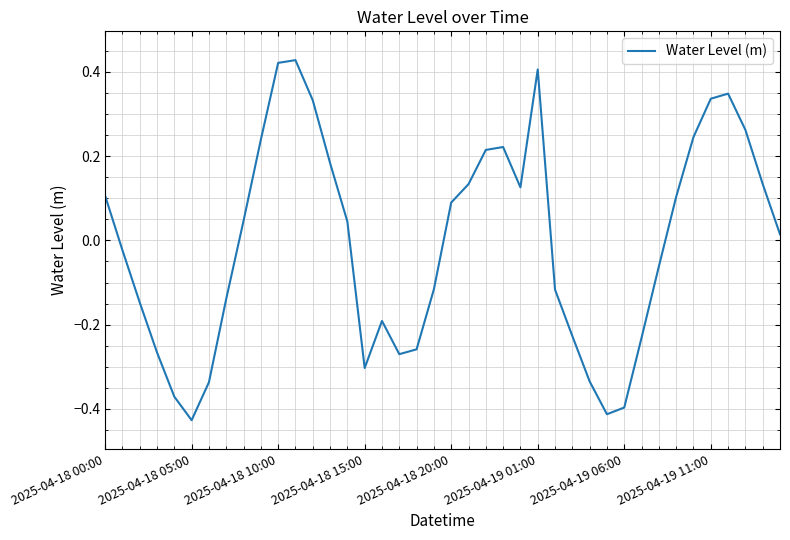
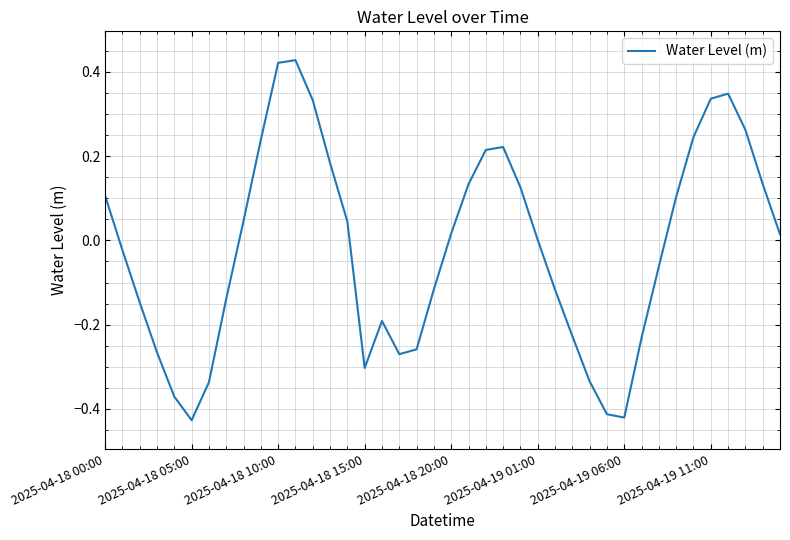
  {
    "2025-04-18 00:00": 0.11,
    "2025-04-18 05:00": -0.43,
    "2025-04-18 10:00": 0.42,
    "2025-04-18 15:00": -0.30,
-   "2025-04-18 20:00": 0.09,
-   "2025-04-19 01:00": 0.41,
-   "2025-04-19 06:00": -0.40,
+   "2025-04-18 20:00": 0.02,
+   "2025-04-19 01:00": 0.00,
+   "2025-04-19 06:00": -0.42,
    "2025-04-19 11:00": 0.34
  }
